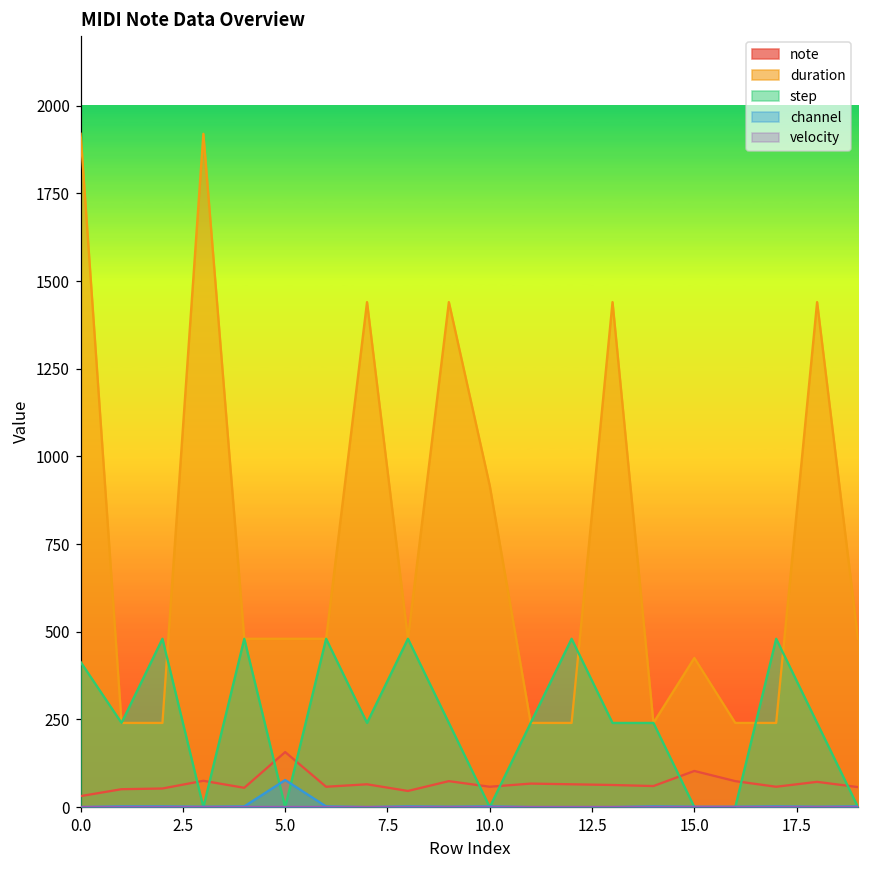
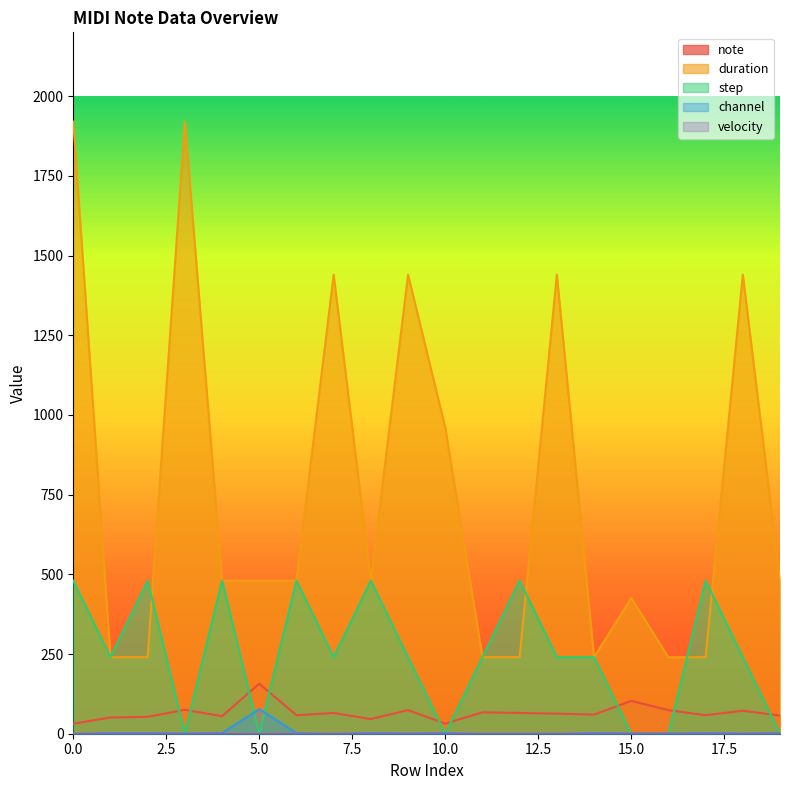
  {
    "note": {
      "0.0": 30,
      "5.0": 160,
-     "10.0": 60,
+     "10.0": 30,
      "15.0": 100
    },
    "duration": {
      "0.0": 1920,
      "5.0": 480,
-     "10.0": 920,
+     "10.0": 960,
      "15.0": 430
    },
    "step": {
-     "0.0": 410
+     "0.0": 480
    },
    "channel": {
      "5.0": 80
    }
  }
